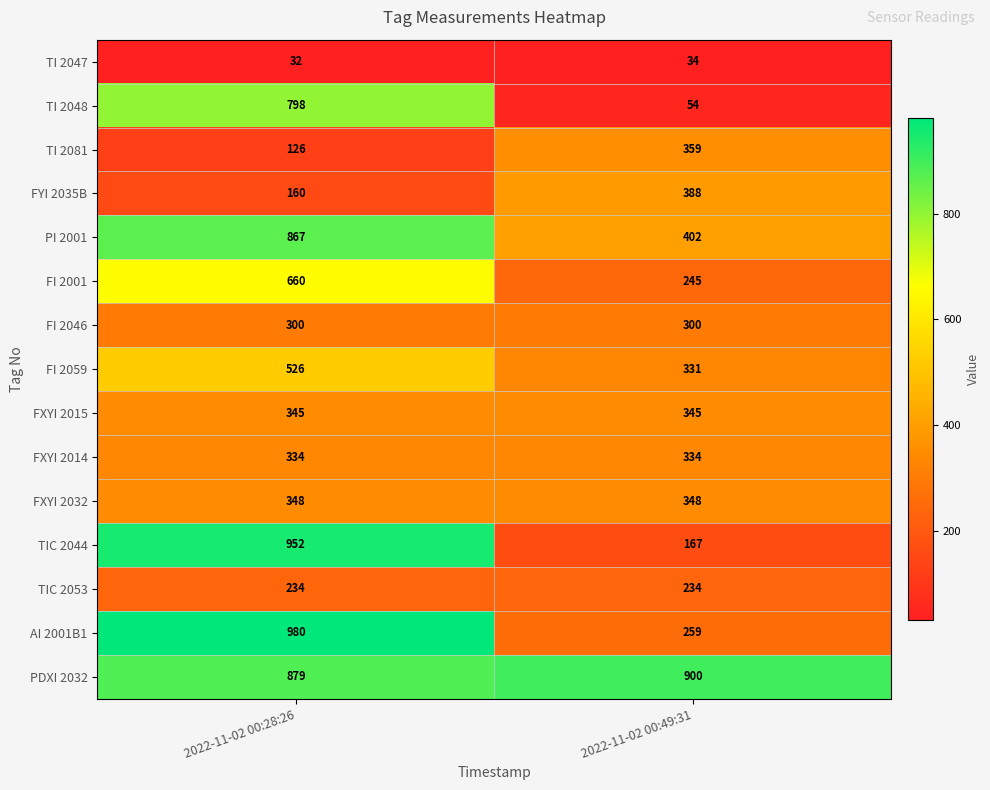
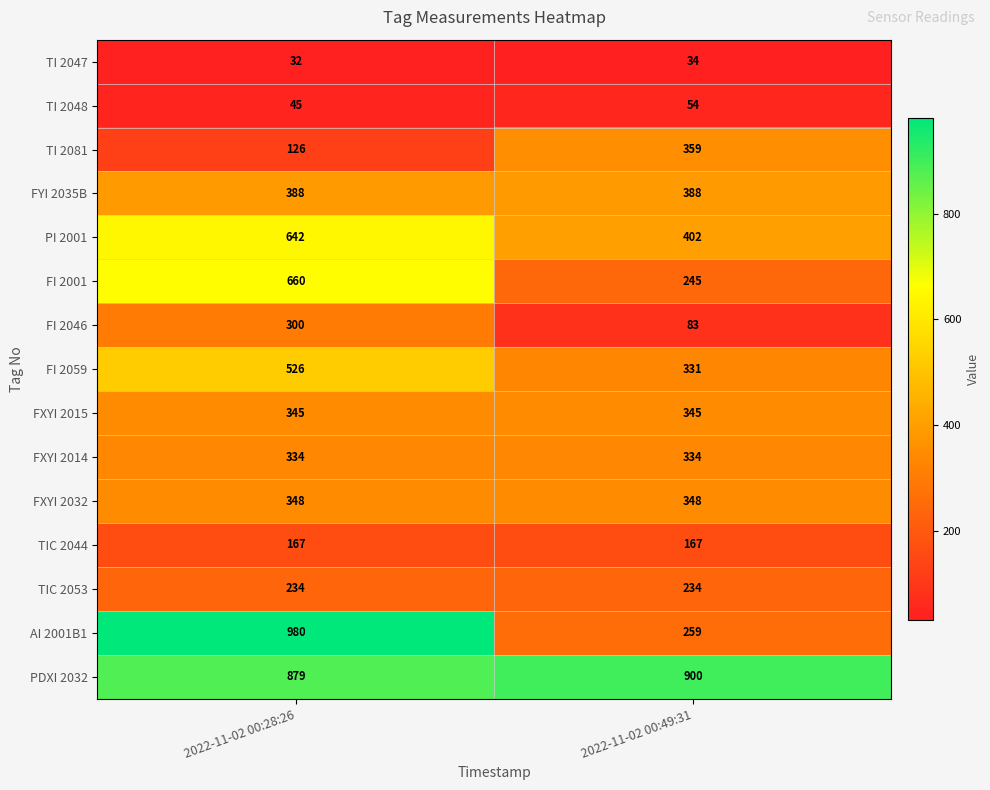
  {
    "TI 2047": {
      "2022-11-02 00:28:26": 32,
      "2022-11-02 00:49:31": 34
    },
    "TI 2048": {
-     "2022-11-02 00:28:26": 798,
+     "2022-11-02 00:28:26": 45,
      "2022-11-02 00:49:31": 54
    },
    "TI 2081": {
      "2022-11-02 00:28:26": 126,
      "2022-11-02 00:49:31": 359
    },
    "FYI 2035B": {
-     "2022-11-02 00:28:26": 160,
+     "2022-11-02 00:28:26": 388,
      "2022-11-02 00:49:31": 388
    },
    "PI 2001": {
-     "2022-11-02 00:28:26": 867,
+     "2022-11-02 00:28:26": 642,
      "2022-11-02 00:49:31": 402
    },
    "FI 2001": {
      "2022-11-02 00:28:26": 660,
      "2022-11-02 00:49:31": 245
    },
    "FI 2046": {
      "2022-11-02 00:28:26": 300,
-     "2022-11-02 00:49:31": 300
+     "2022-11-02 00:49:31": 83
    },
    "FI 2059": {
      "2022-11-02 00:28:26": 526,
      "2022-11-02 00:49:31": 331
    },
    "FXYI 2015": {
      "2022-11-02 00:28:26": 345,
      "2022-11-02 00:49:31": 345
    },
    "FXYI 2014": {
      "2022-11-02 00:28:26": 334,
      "2022-11-02 00:49:31": 334
    },
    "FXYI 2032": {
      "2022-11-02 00:28:26": 348,
      "2022-11-02 00:49:31": 348
    },
    "TIC 2044": {
-     "2022-11-02 00:28:26": 952,
+     "2022-11-02 00:28:26": 167,
      "2022-11-02 00:49:31": 167
    },
    "TIC 2053": {
      "2022-11-02 00:28:26": 234,
      "2022-11-02 00:49:31": 234
    },
    "AI 2001B1": {
      "2022-11-02 00:28:26": 980,
      "2022-11-02 00:49:31": 259
    },
    "PDXI 2032": {
      "2022-11-02 00:28:26": 879,
      "2022-11-02 00:49:31": 900
    }
  }
